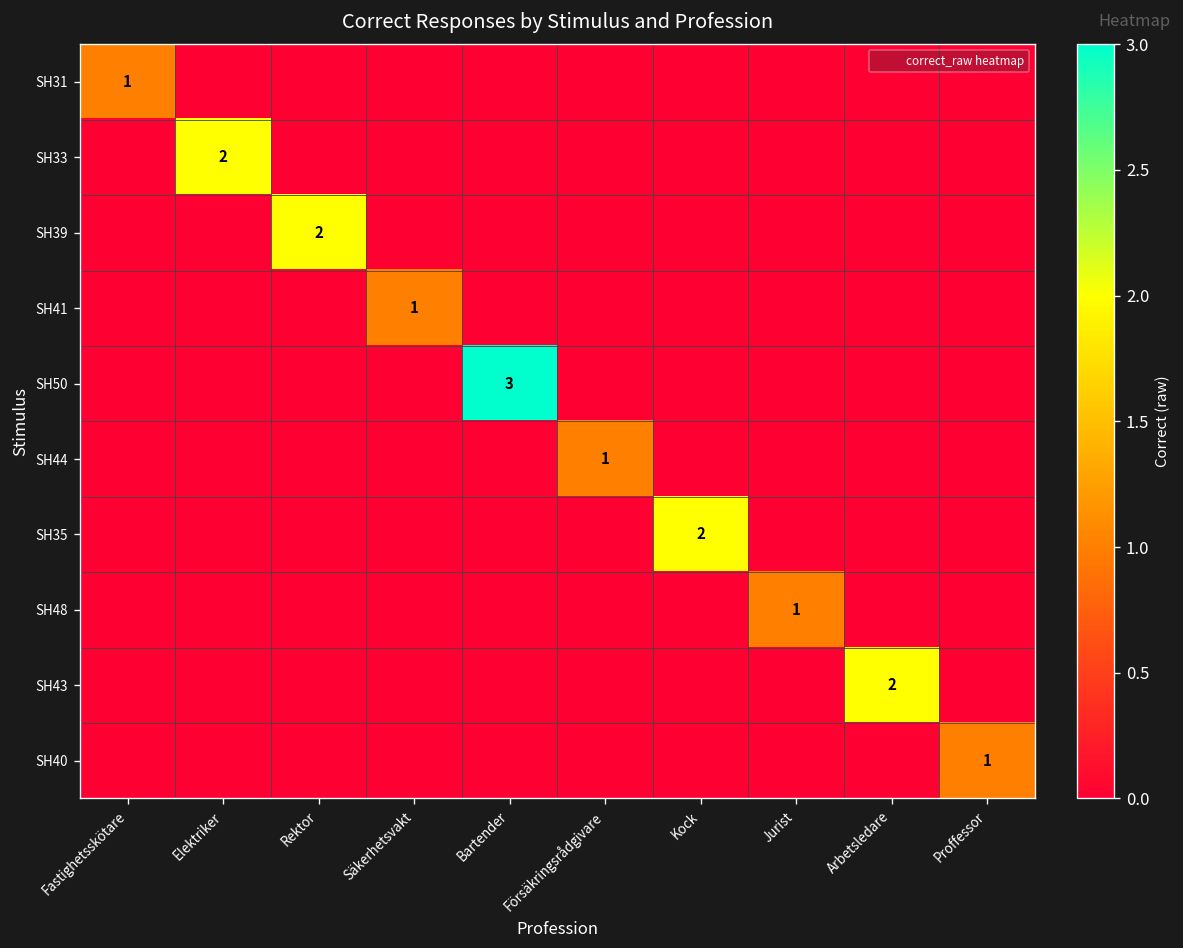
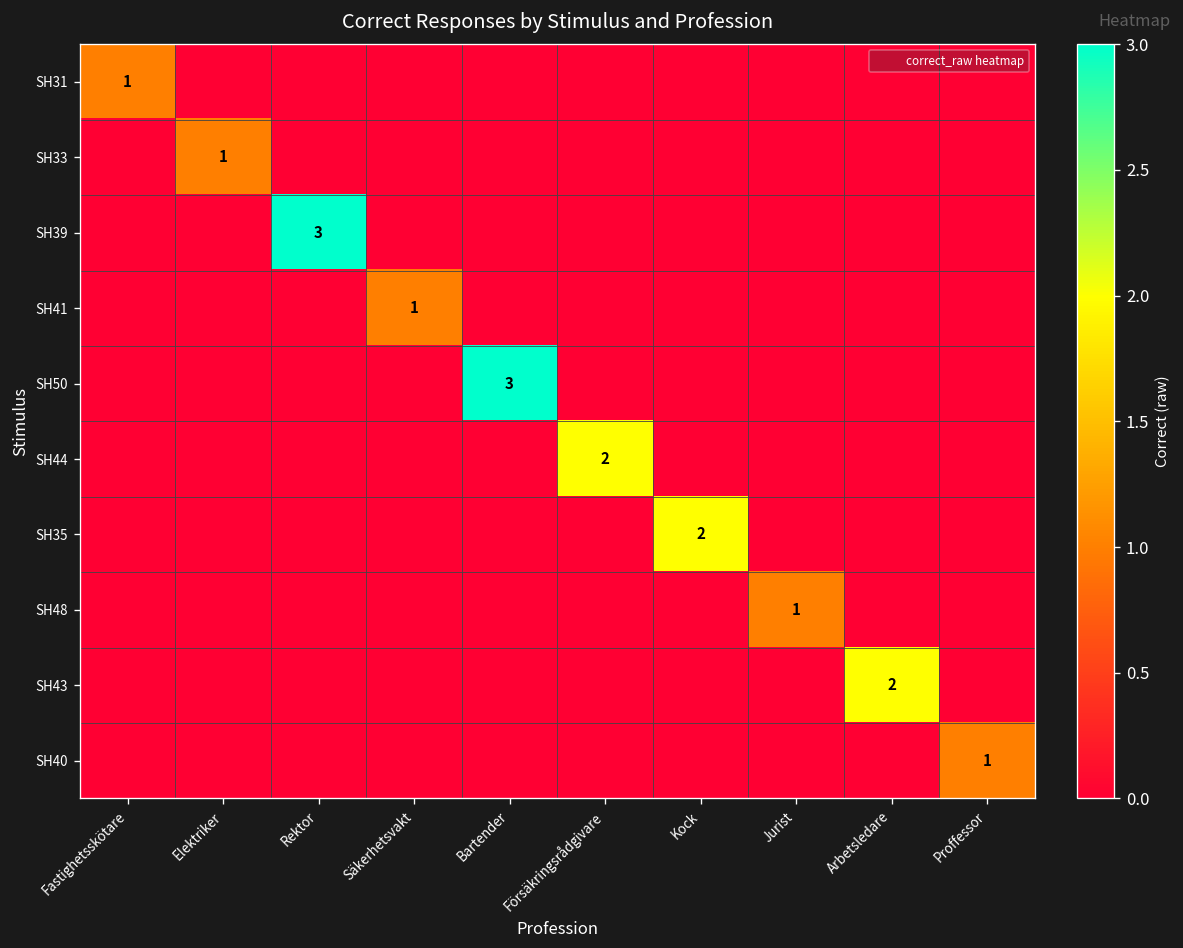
  {
    "SH31": {
      "Fastighetsskötare": 1
    },
    "SH33": {
-     "Elektriker": 2
+     "Elektriker": 1
    },
    "SH39": {
-     "Rektor": 2
+     "Rektor": 3
    },
    "SH41": {
      "Säkerhetsvakt": 1
    },
    "SH50": {
      "Bartender": 3
    },
    "SH44": {
-     "Försäkringsrådgivare": 1
+     "Försäkringsrådgivare": 2
    },
    "SH35": {
      "Kock": 2
    },
    "SH48": {
      "Jurist": 1
    },
    "SH43": {
      "Arbetsledare": 2
    },
    "SH40": {
      "Proffessor": 1
    }
  }
